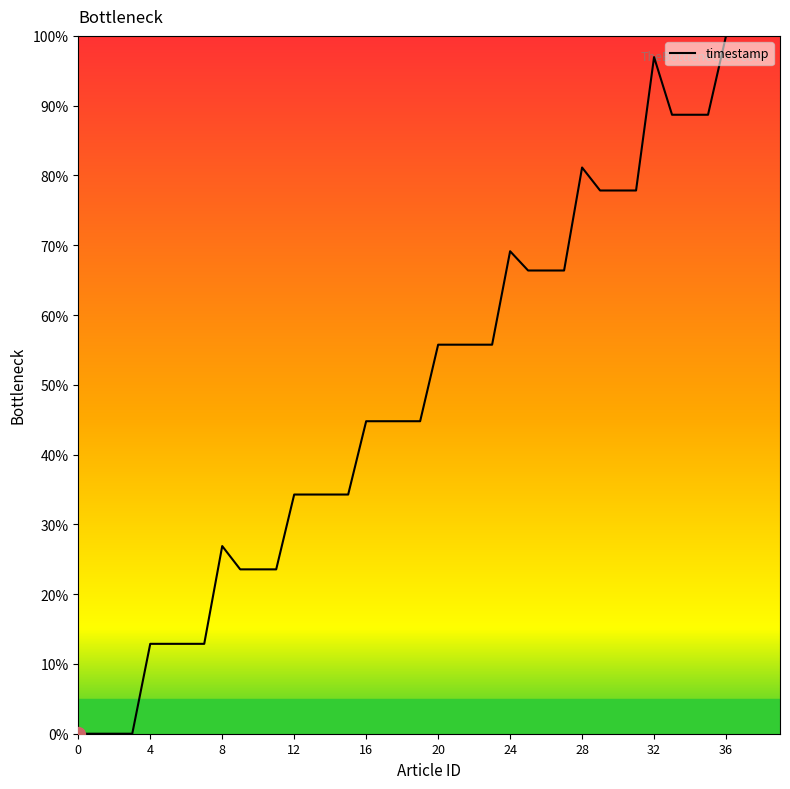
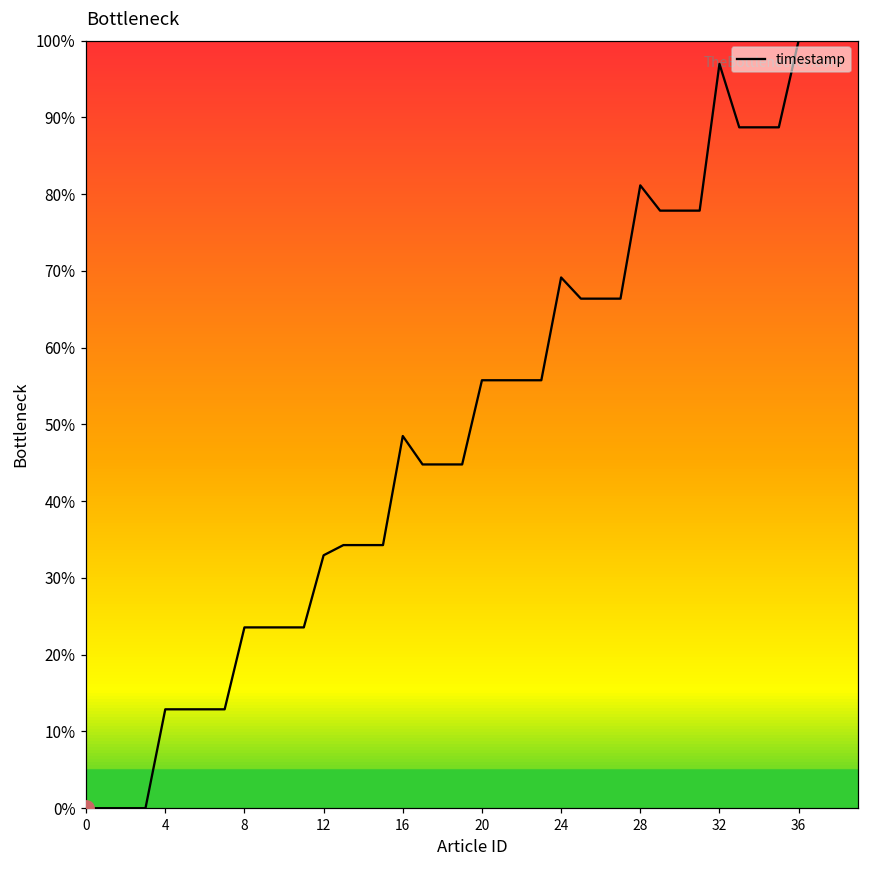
  {
    "timestamp": {
      "4": "13%",
-     "8": "27%",
-     "12": "34%",
-     "16": "45%",
+     "8": "24%",
+     "12": "33%",
+     "16": "48%",
      "20": "56%",
      "24": "69%",
      "28": "81%",
      "32": "97%",
      "36": "100%"
    }
  }
